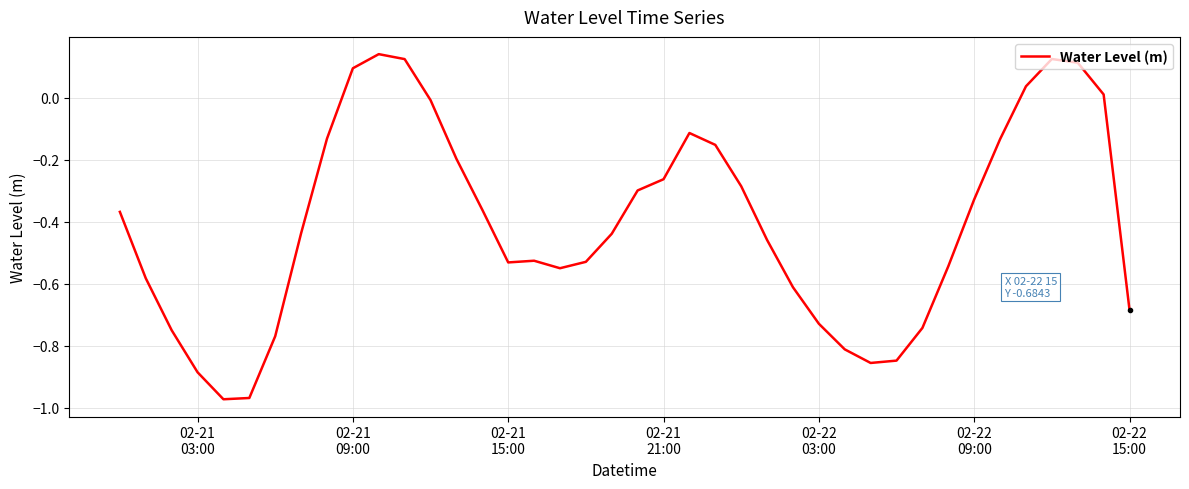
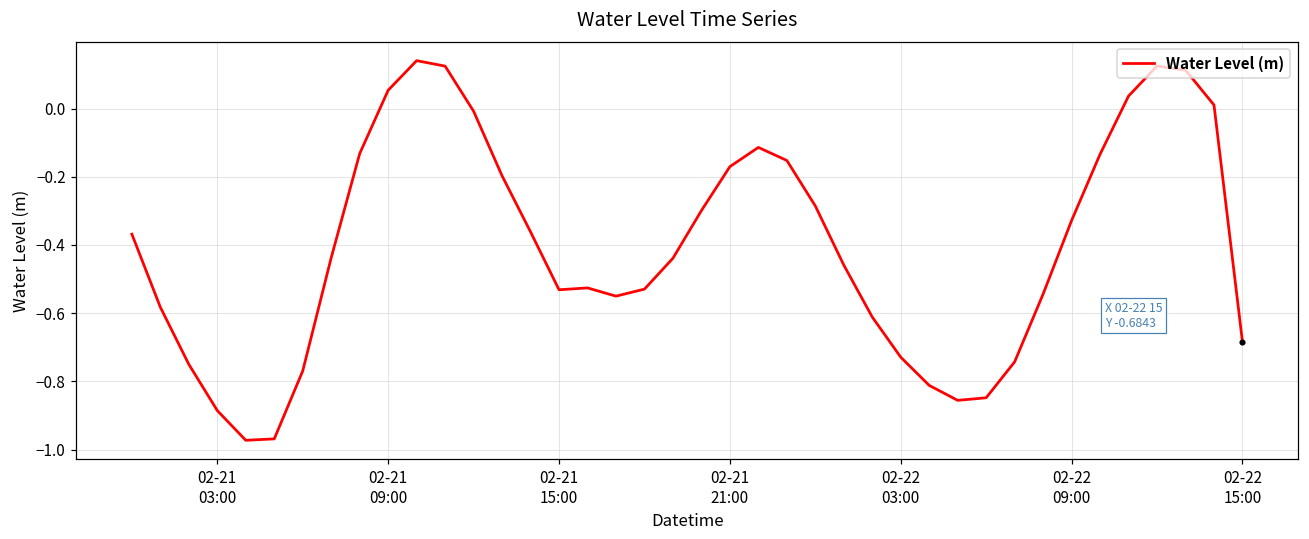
  {
    "Water Level (m)": {
      "02-21 03:00": -0.89,
-     "02-21 09:00": 0.10,
+     "02-21 09:00": 0.05,
      "02-21 15:00": -0.53,
-     "02-21 21:00": -0.26,
+     "02-21 21:00": -0.17,
      "02-22 03:00": -0.73,
      "02-22 09:00": -0.33
    }
  }
